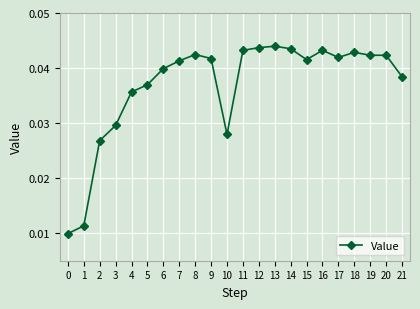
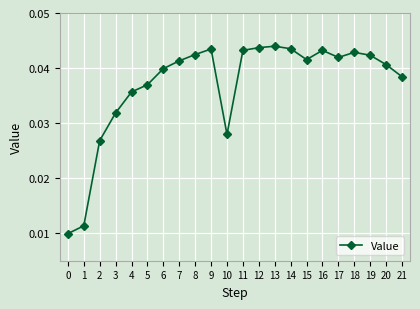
  {
    "0": 0.010,
    "1": 0.011,
    "2": 0.027,
-   "3": 0.030,
+   "3": 0.032,
    "4": 0.036,
    "5": 0.037,
    "6": 0.040,
    "7": 0.041,
    "8": 0.042,
-   "9": 0.042,
+   "9": 0.043,
    "10": 0.028,
    "11": 0.043,
    "12": 0.044,
    "13": 0.044,
    "14": 0.044,
    "15": 0.042,
    "16": 0.043,
    "17": 0.042,
    "18": 0.043,
    "19": 0.042,
-   "20": 0.042,
+   "20": 0.041,
    "21": 0.038
  }
